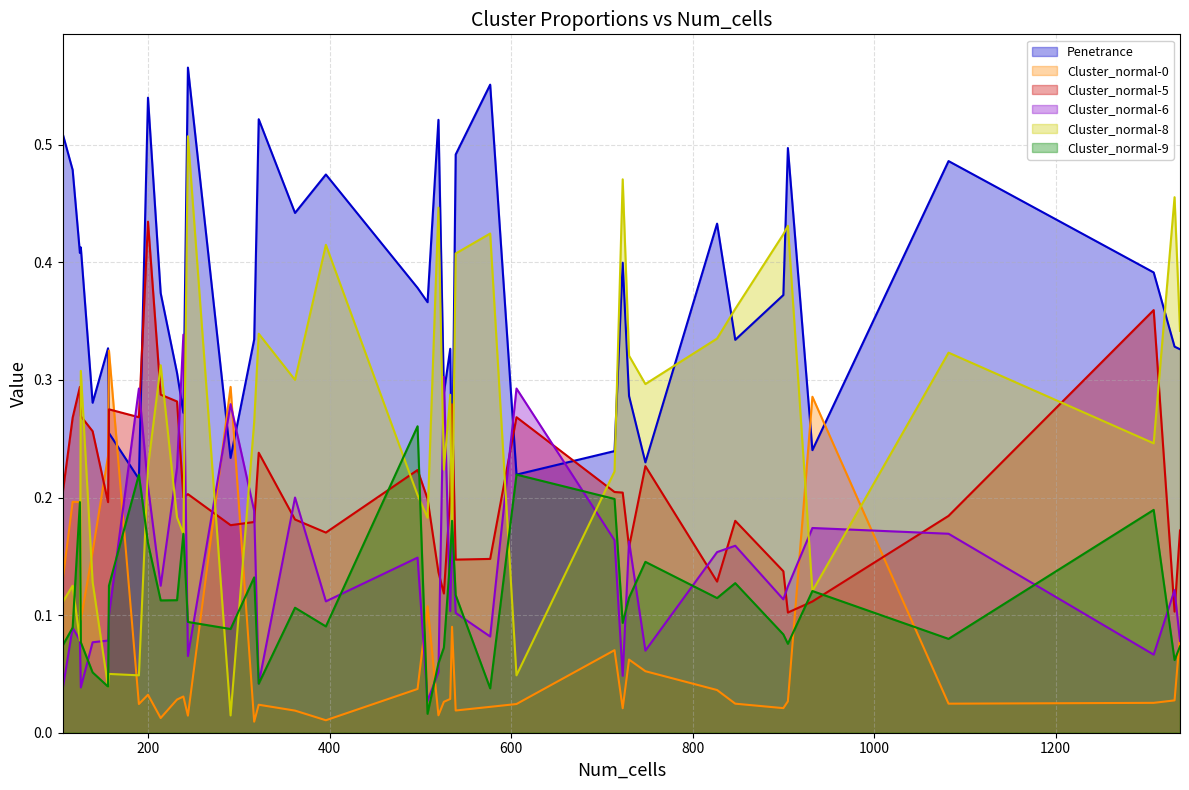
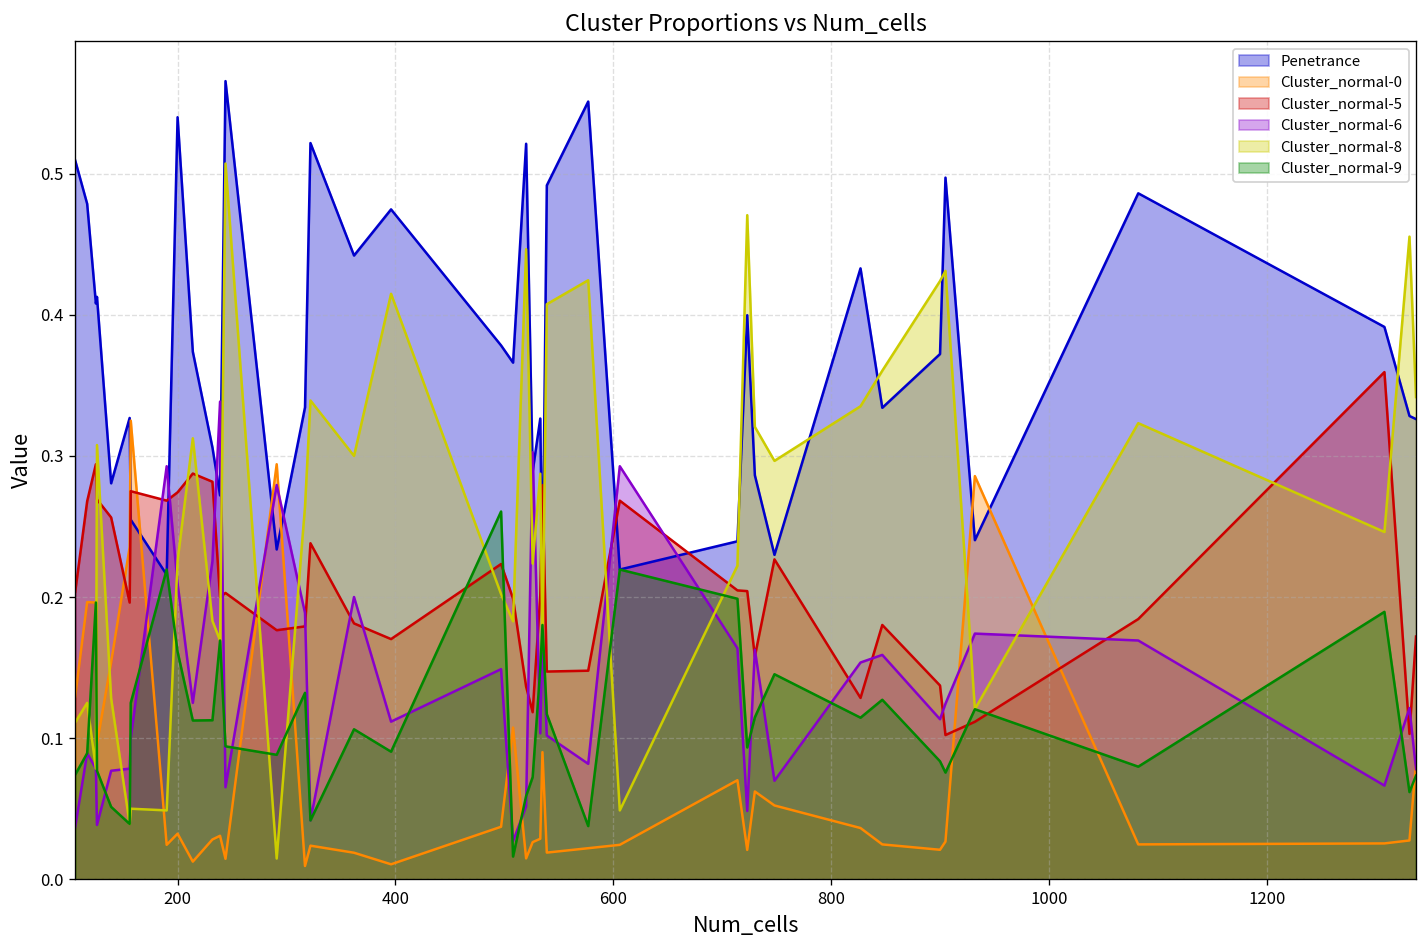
  {
    "Penetrance": {
      "200": 0.540
    },
    "Cluster_normal-5": {
-     "200": 0.435
+     "200": 0.274
    },
    "Cluster_normal-6": {
      "200": 0.210
    },
    "Cluster_normal-9": {
      "200": 0.161
    }
  }
